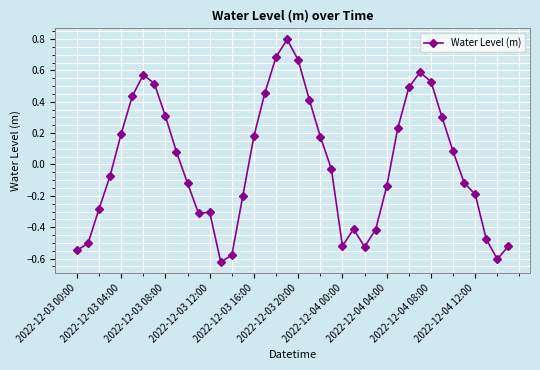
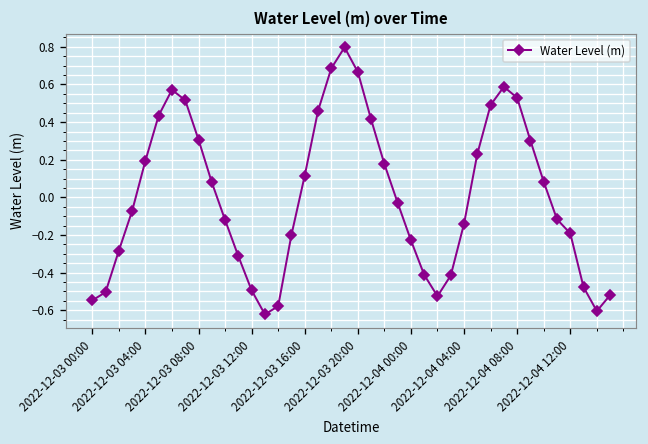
  {
    "2022-12-03 00:00": -0.55,
    "2022-12-03 04:00": 0.19,
    "2022-12-03 08:00": 0.31,
-   "2022-12-03 12:00": -0.30,
-   "2022-12-03 16:00": 0.18,
+   "2022-12-03 12:00": -0.49,
+   "2022-12-03 16:00": 0.12,
    "2022-12-03 20:00": 0.67,
-   "2022-12-04 00:00": -0.52,
+   "2022-12-04 00:00": -0.23,
    "2022-12-04 04:00": -0.14,
    "2022-12-04 08:00": 0.53,
    "2022-12-04 12:00": -0.19
  }
